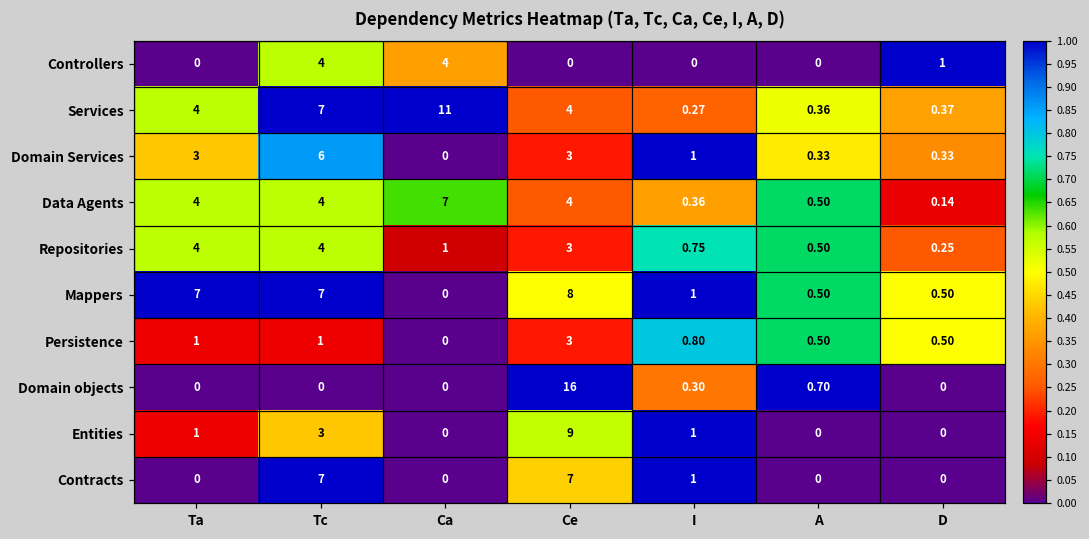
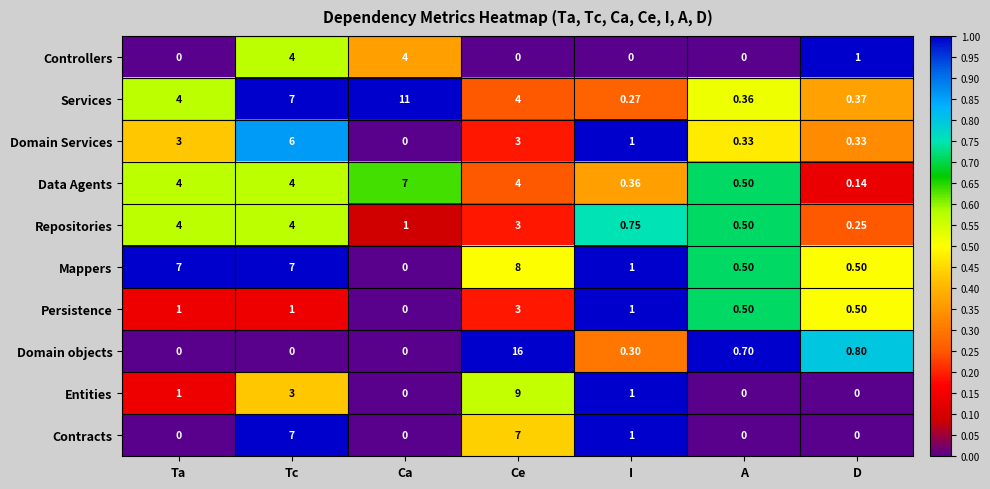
  {
    "Controllers": {
      "Ta": 0,
      "Tc": 4,
      "Ca": 4,
      "Ce": 0,
      "I": 0,
      "A": 0,
      "D": 1
    },
    "Services": {
      "Ta": 4,
      "Tc": 7,
      "Ca": 11,
      "Ce": 4,
      "I": 0.27,
      "A": 0.36,
      "D": 0.37
    },
    "Domain Services": {
      "Ta": 3,
      "Tc": 6,
      "Ca": 0,
      "Ce": 3,
      "I": 1,
      "A": 0.33,
      "D": 0.33
    },
    "Data Agents": {
      "Ta": 4,
      "Tc": 4,
      "Ca": 7,
      "Ce": 4,
      "I": 0.36,
      "A": 0.50,
      "D": 0.14
    },
    "Repositories": {
      "Ta": 4,
      "Tc": 4,
      "Ca": 1,
      "Ce": 3,
      "I": 0.75,
      "A": 0.50,
      "D": 0.25
    },
    "Mappers": {
      "Ta": 7,
      "Tc": 7,
      "Ca": 0,
      "Ce": 8,
      "I": 1,
      "A": 0.50,
      "D": 0.50
    },
    "Persistence": {
      "Ta": 1,
      "Tc": 1,
      "Ca": 0,
      "Ce": 3,
-     "I": 0.80,
+     "I": 1,
      "A": 0.50,
      "D": 0.50
    },
    "Domain objects": {
      "Ta": 0,
      "Tc": 0,
      "Ca": 0,
      "Ce": 16,
      "I": 0.30,
      "A": 0.70,
-     "D": 0
+     "D": 0.80
    },
    "Entities": {
      "Ta": 1,
      "Tc": 3,
      "Ca": 0,
      "Ce": 9,
      "I": 1,
      "A": 0,
      "D": 0
    },
    "Contracts": {
      "Ta": 0,
      "Tc": 7,
      "Ca": 0,
      "Ce": 7,
      "I": 1,
      "A": 0,
      "D": 0
    }
  }
